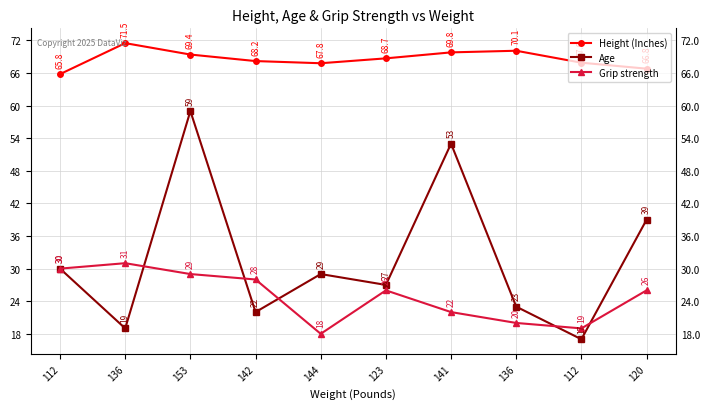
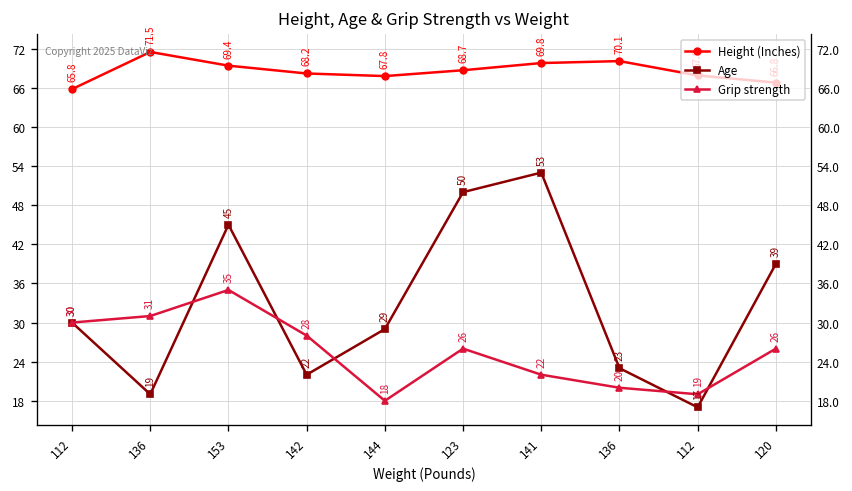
  {
    "Height (Inches)": {
      "153": 69.4,
      "142": 68.2,
      "144": 67.8,
      "123": 68.7,
      "141": 69.8
    },
    "Age": {
-     "153": 59,
+     "153": 45,
      "142": 22,
      "144": 29,
-     "123": 27,
+     "123": 50,
      "141": 53,
      "120": 39
    },
    "Grip strength": {
-     "153": 29,
+     "153": 35,
      "142": 28,
      "144": 18,
      "141": 22,
      "120": 26
    }
  }
